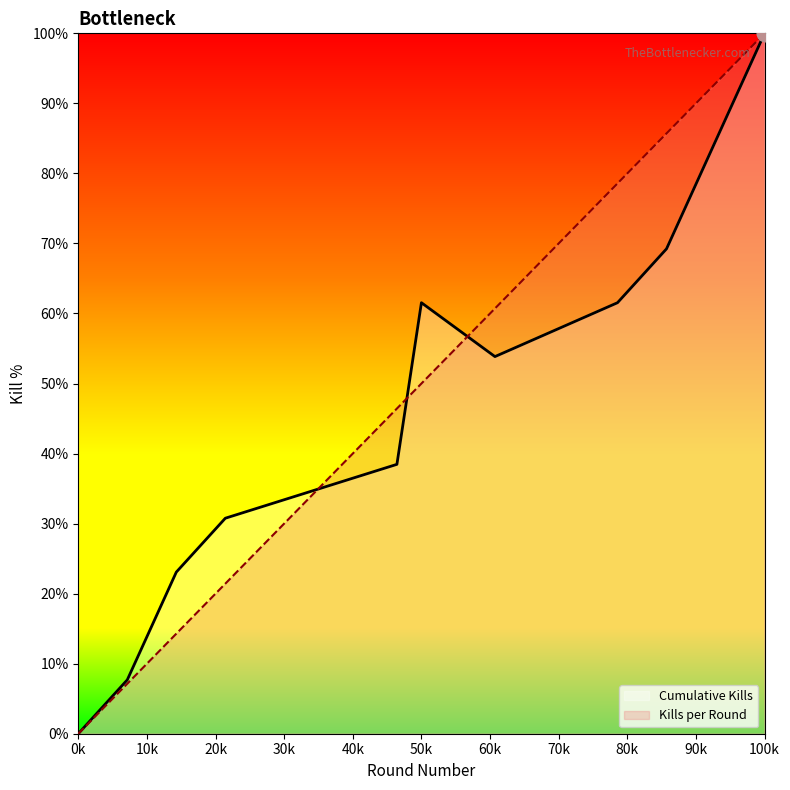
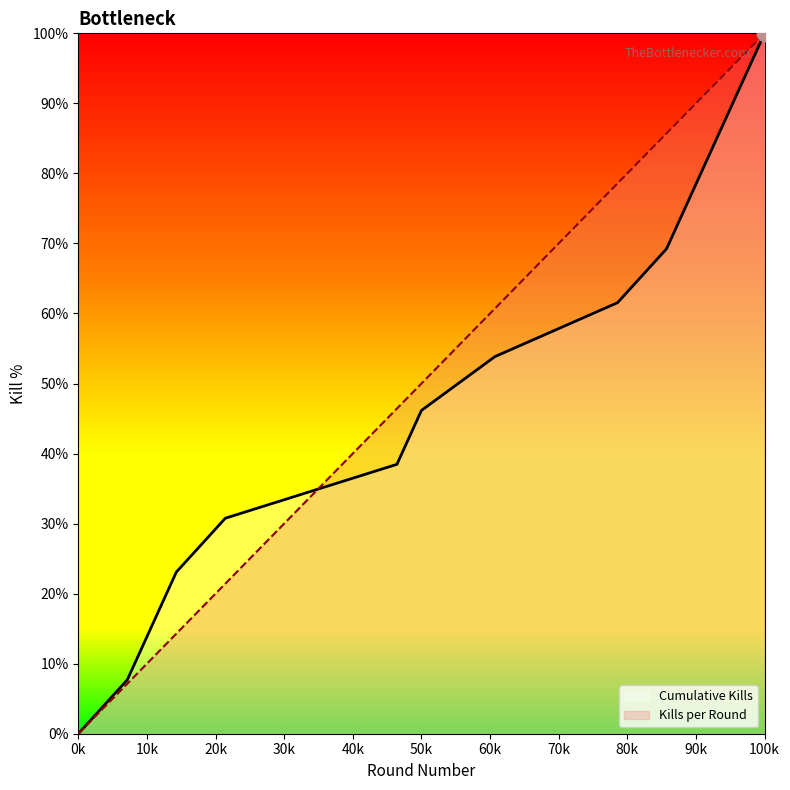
  {
    "Cumulative Kills": {
-     "50k": "62%"
+     "50k": "46%"
    }
  }
